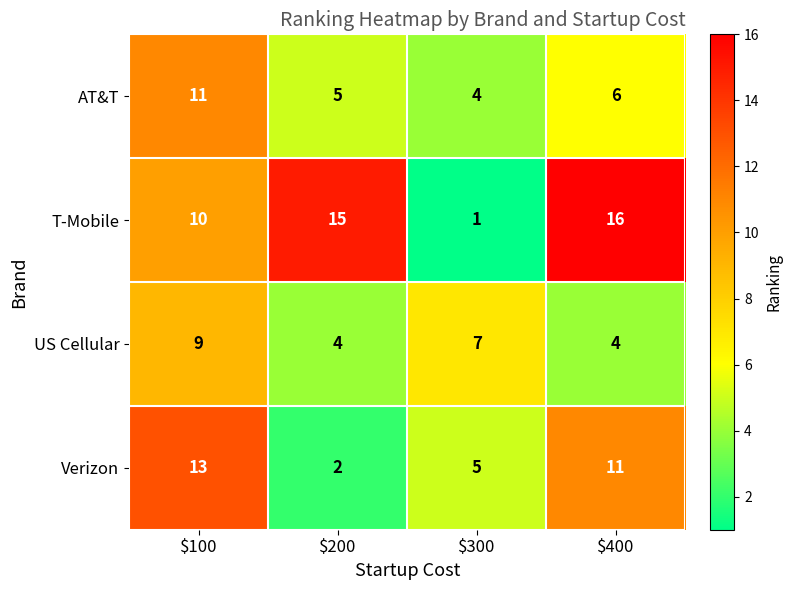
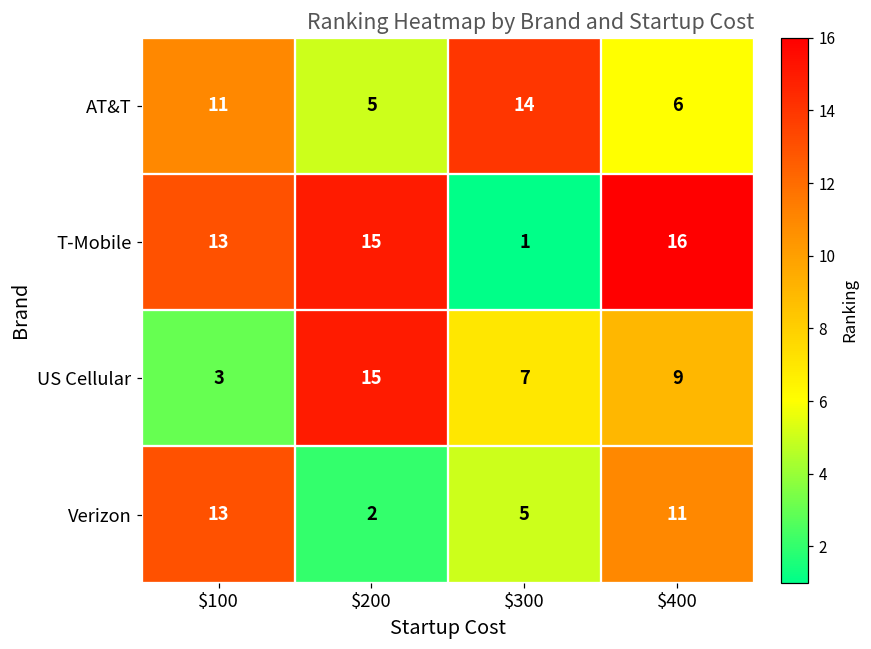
  {
    "AT&T": {
      "$100": 11,
      "$200": 5,
-     "$300": 4,
+     "$300": 14,
      "$400": 6
    },
    "T-Mobile": {
-     "$100": 10,
+     "$100": 13,
      "$200": 15,
      "$300": 1,
      "$400": 16
    },
    "US Cellular": {
-     "$100": 9,
-     "$200": 4,
+     "$100": 3,
+     "$200": 15,
      "$300": 7,
-     "$400": 4
+     "$400": 9
    },
    "Verizon": {
      "$100": 13,
      "$200": 2,
      "$300": 5,
      "$400": 11
    }
  }
